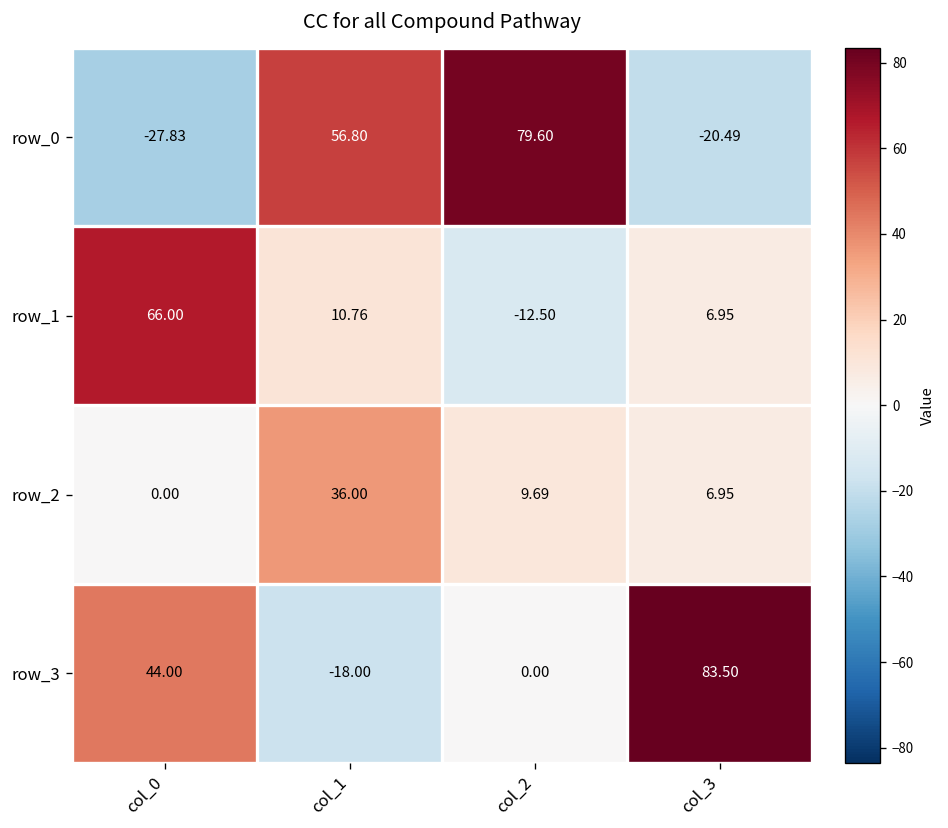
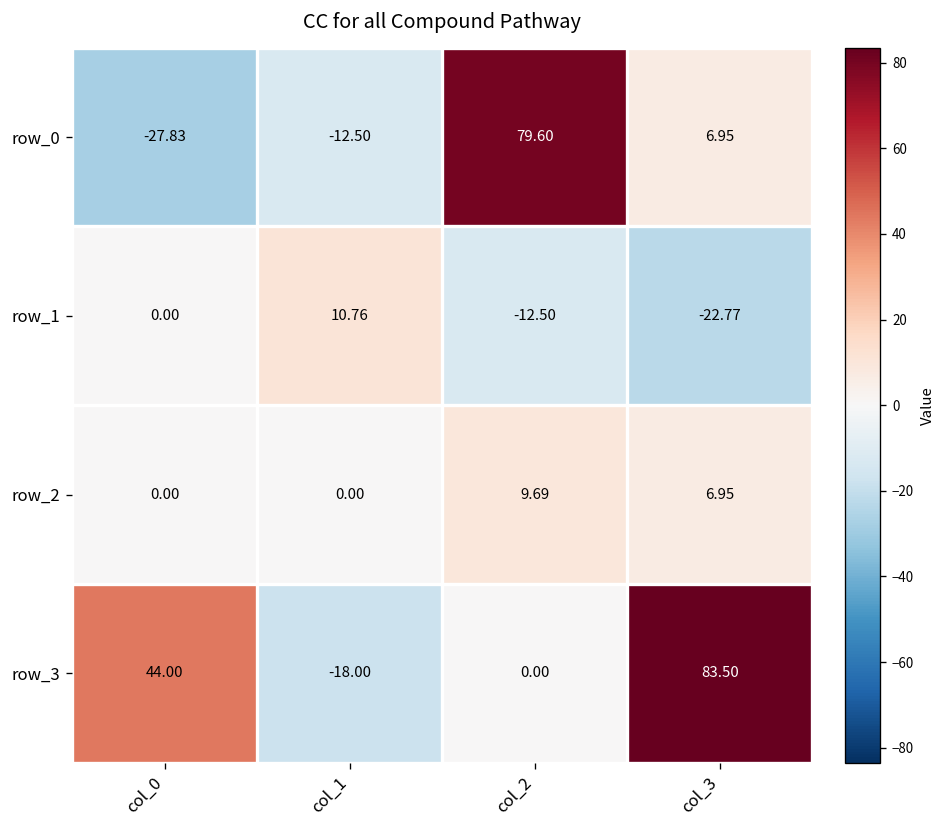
  {
    "row_0": {
      "col_0": -27.83,
-     "col_1": 56.80,
+     "col_1": -12.50,
      "col_2": 79.60,
-     "col_3": -20.49
+     "col_3": 6.95
    },
    "row_1": {
-     "col_0": 66.00,
+     "col_0": 0.00,
      "col_1": 10.76,
      "col_2": -12.50,
-     "col_3": 6.95
+     "col_3": -22.77
    },
    "row_2": {
      "col_0": 0.00,
-     "col_1": 36.00,
+     "col_1": 0.00,
      "col_2": 9.69,
      "col_3": 6.95
    },
    "row_3": {
      "col_0": 44.00,
      "col_1": -18.00,
      "col_2": 0.00,
      "col_3": 83.50
    }
  }
